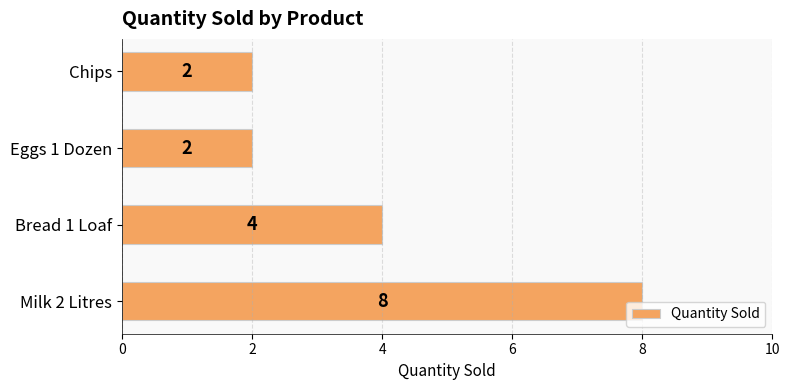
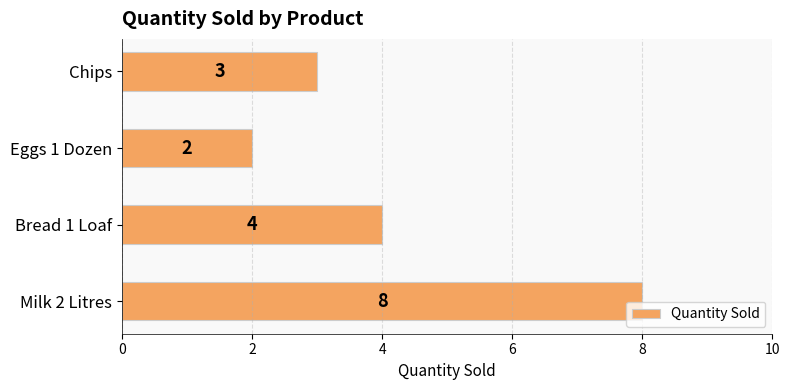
  {
-   "Chips": 2,
+   "Chips": 3,
    "Eggs 1 Dozen": 2,
    "Bread 1 Loaf": 4,
    "Milk 2 Litres": 8
  }
